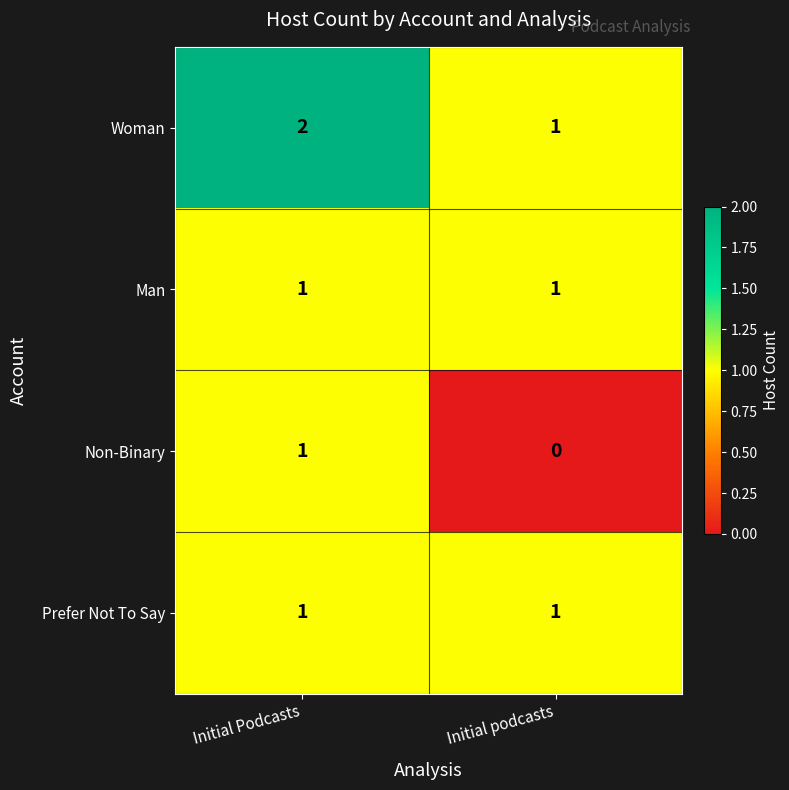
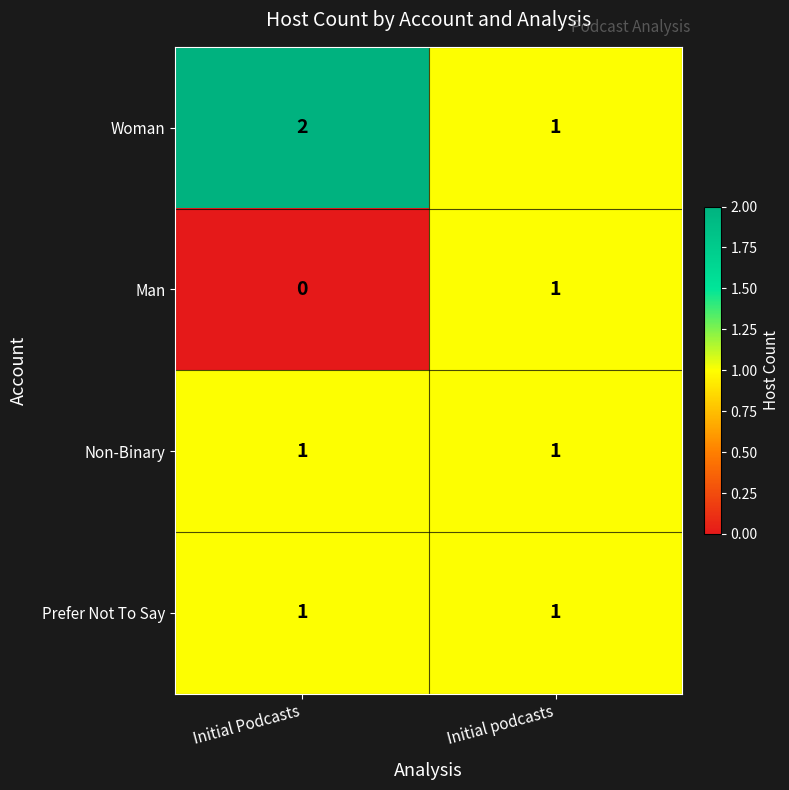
  {
    "Woman": {
      "Initial Podcasts": 2,
      "Initial podcasts": 1
    },
    "Man": {
-     "Initial Podcasts": 1,
+     "Initial Podcasts": 0,
      "Initial podcasts": 1
    },
    "Non-Binary": {
      "Initial Podcasts": 1,
-     "Initial podcasts": 0
+     "Initial podcasts": 1
    },
    "Prefer Not To Say": {
      "Initial Podcasts": 1,
      "Initial podcasts": 1
    }
  }
